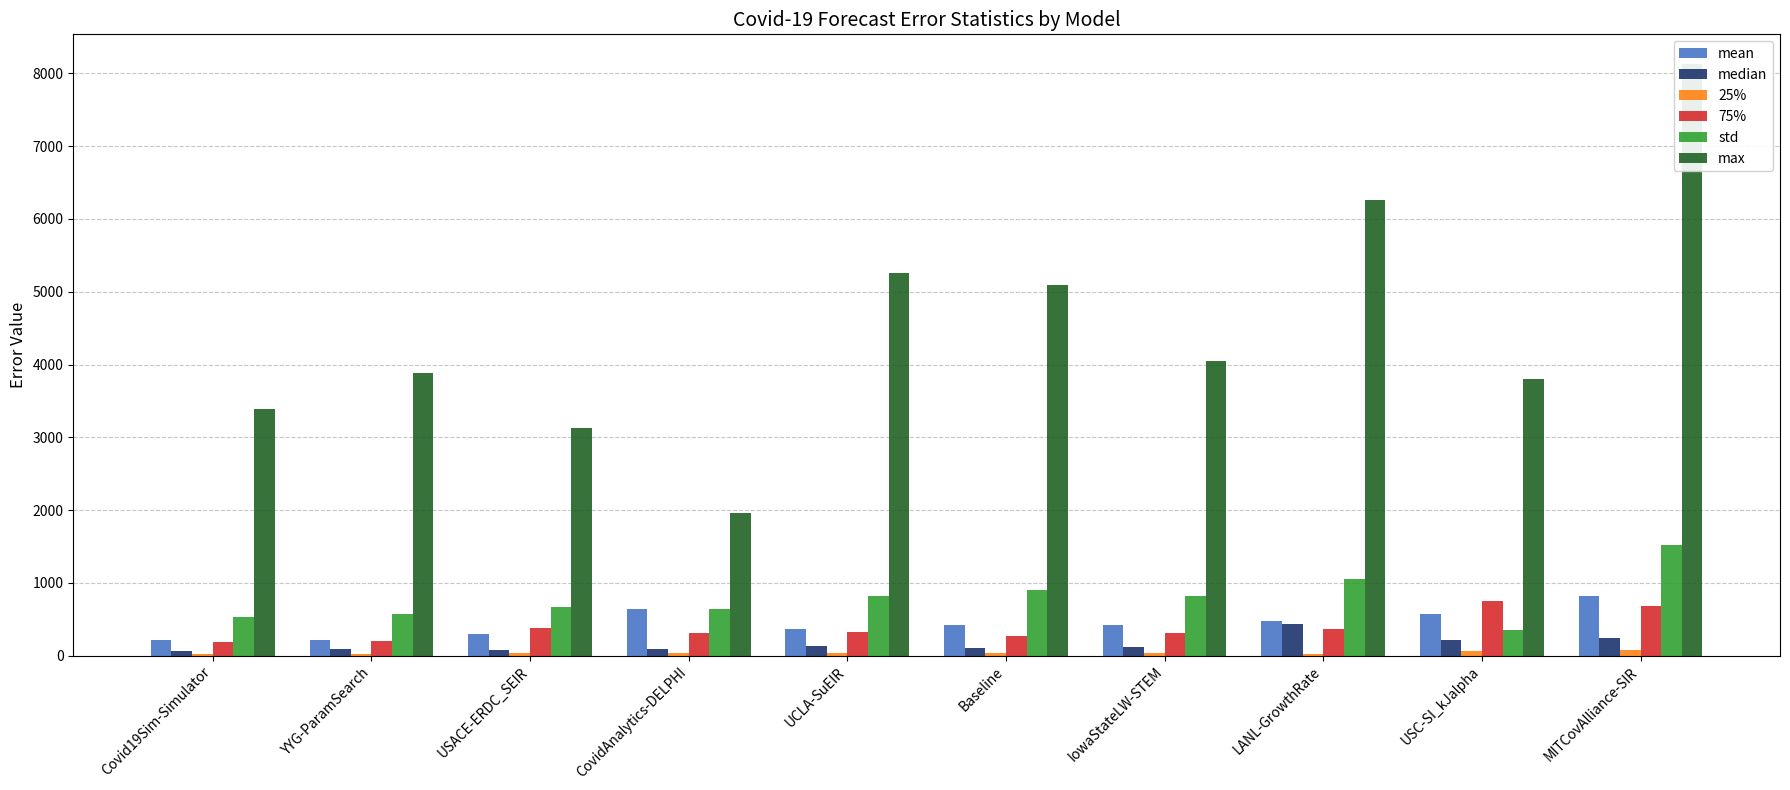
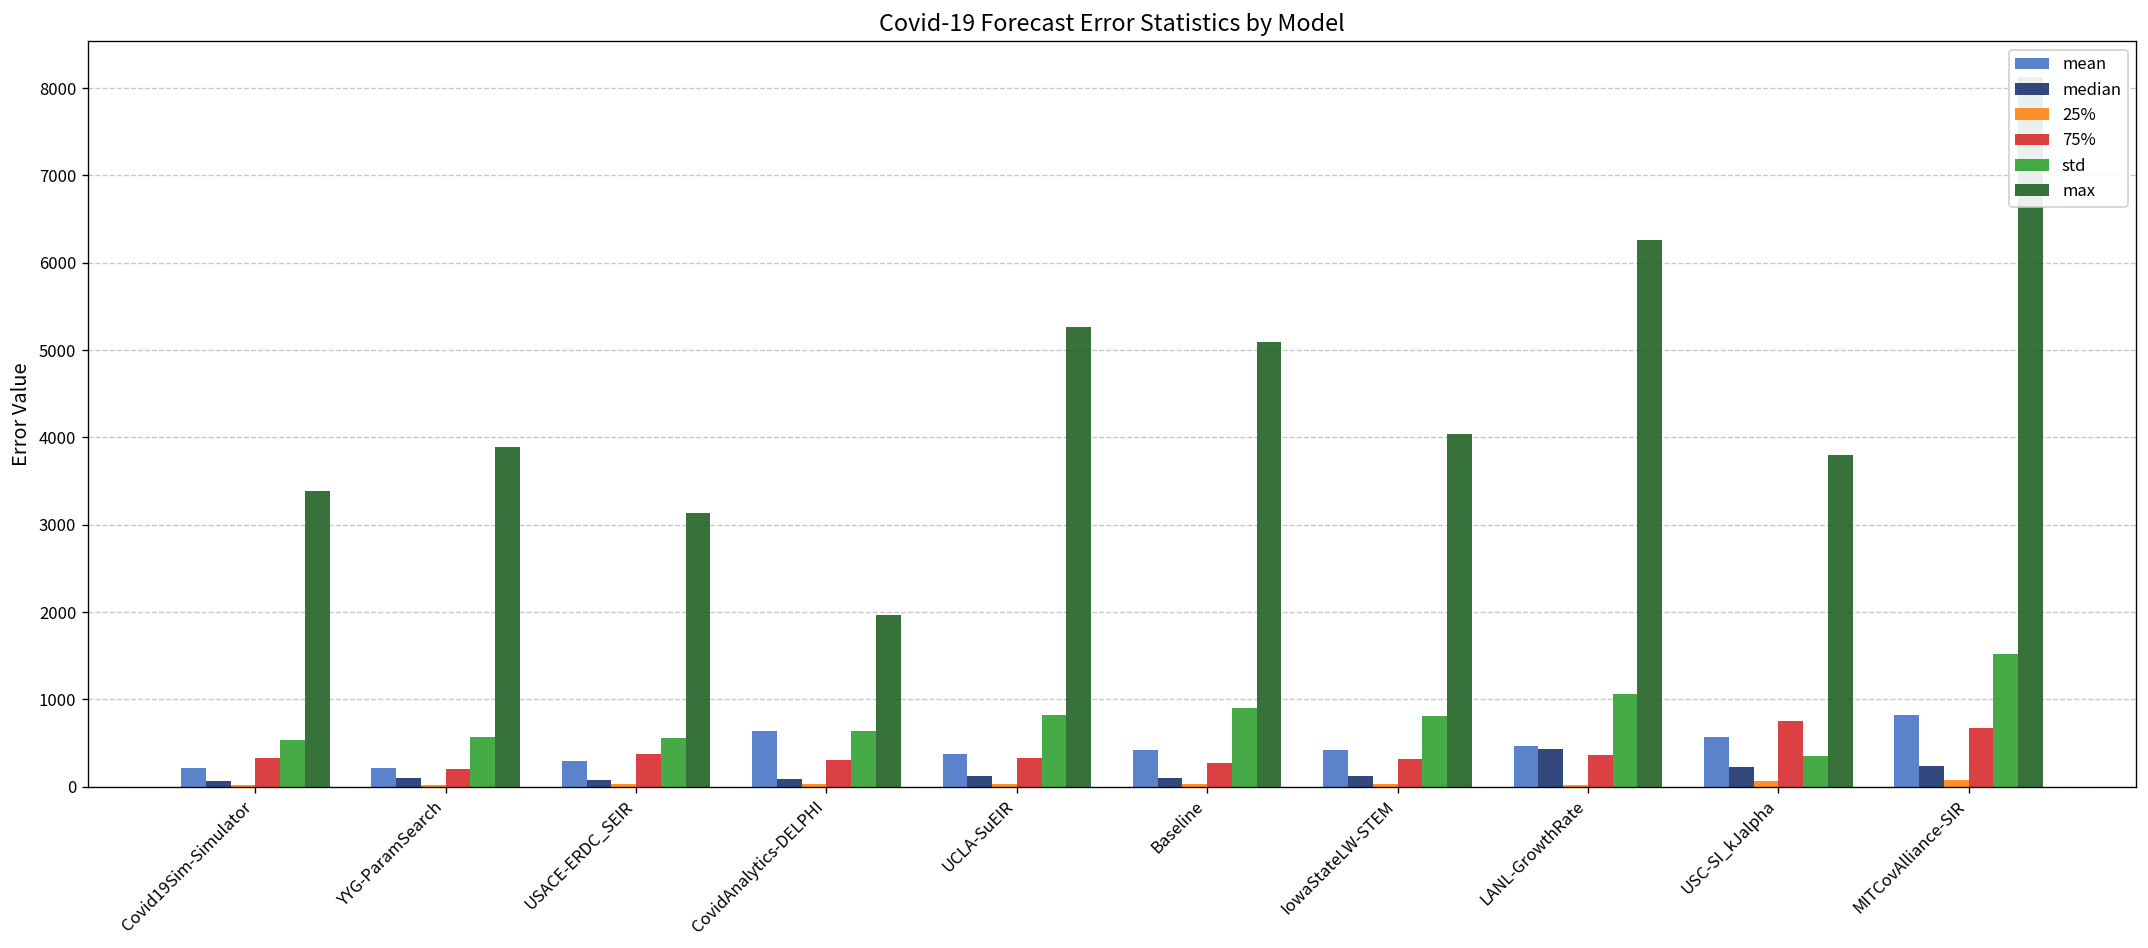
  {
    "mean": {
      "Covid19Sim-Simulator": 200,
      "YYG-ParamSearch": 200,
      "USACE-ERDC_SEIR": 300,
      "CovidAnalytics-DELPHI": 600,
      "UCLA-SuEIR": 400,
      "Baseline": 400,
      "IowaStateLW-STEM": 400,
      "LANL-GrowthRate": 500,
      "USC-SI_kJalpha": 600,
      "MITCovAlliance-SIR": 800
    },
    "median": {
      "Covid19Sim-Simulator": 100,
      "YYG-ParamSearch": 100,
      "USACE-ERDC_SEIR": 100,
      "CovidAnalytics-DELPHI": 100,
      "UCLA-SuEIR": 100,
      "Baseline": 100,
      "IowaStateLW-STEM": 100,
      "LANL-GrowthRate": 400,
      "USC-SI_kJalpha": 200,
      "MITCovAlliance-SIR": 200
    },
    "25%": {
      "USACE-ERDC_SEIR": 0,
      "IowaStateLW-STEM": 0,
      "USC-SI_kJalpha": 100,
      "MITCovAlliance-SIR": 100
    },
    "75%": {
-     "Covid19Sim-Simulator": 200,
+     "Covid19Sim-Simulator": 300,
      "YYG-ParamSearch": 200,
      "USACE-ERDC_SEIR": 400,
      "CovidAnalytics-DELPHI": 300,
      "UCLA-SuEIR": 300,
      "Baseline": 300,
      "IowaStateLW-STEM": 300,
      "LANL-GrowthRate": 400,
      "USC-SI_kJalpha": 700,
      "MITCovAlliance-SIR": 700
    },
    "std": {
      "Covid19Sim-Simulator": 500,
      "YYG-ParamSearch": 600,
-     "USACE-ERDC_SEIR": 700,
+     "USACE-ERDC_SEIR": 600,
      "CovidAnalytics-DELPHI": 600,
      "UCLA-SuEIR": 800,
      "Baseline": 900,
      "IowaStateLW-STEM": 800,
      "LANL-GrowthRate": 1100,
      "USC-SI_kJalpha": 400,
      "MITCovAlliance-SIR": 1500
    },
    "max": {
      "Covid19Sim-Simulator": 3400,
      "YYG-ParamSearch": 3900,
      "USACE-ERDC_SEIR": 3100,
      "CovidAnalytics-DELPHI": 2000,
      "UCLA-SuEIR": 5300,
      "Baseline": 5100,
      "IowaStateLW-STEM": 4000,
      "LANL-GrowthRate": 6300,
      "USC-SI_kJalpha": 3800
    }
  }
